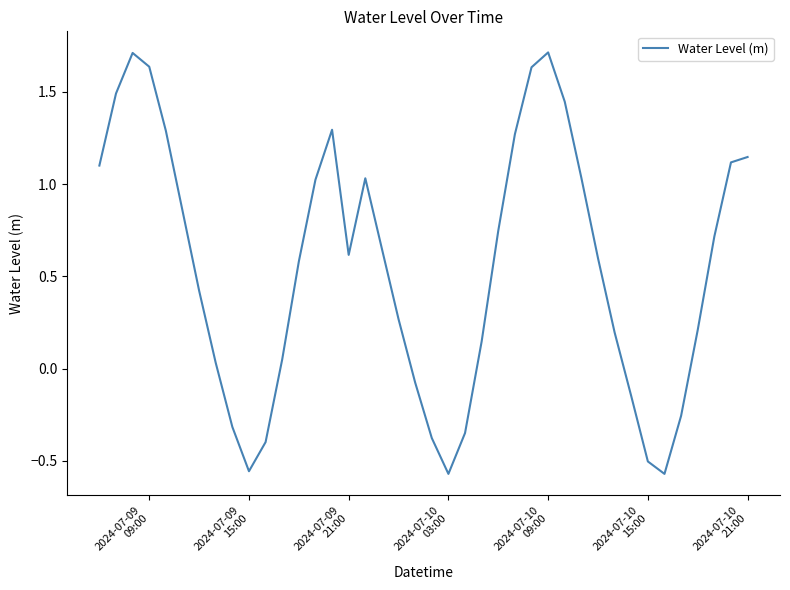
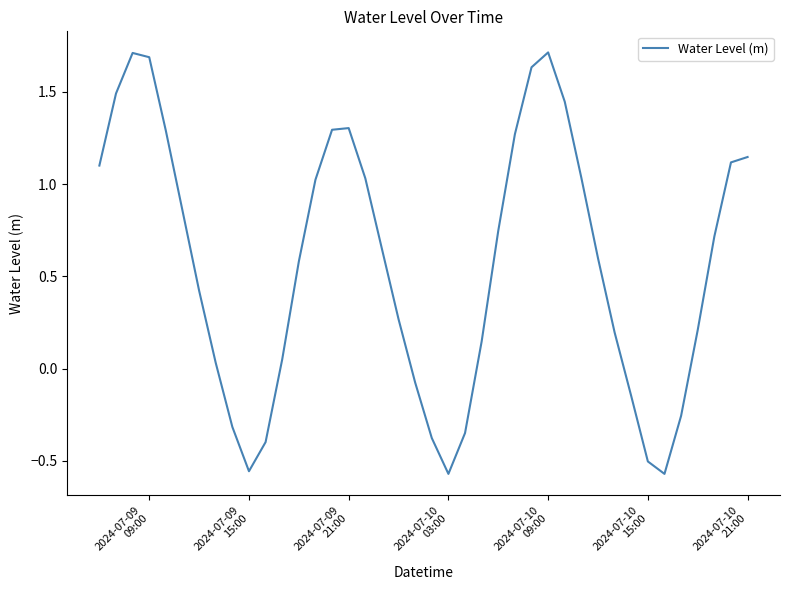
  {
-   "2024-07-09 09:00": 1.64,
+   "2024-07-09 09:00": 1.69,
    "2024-07-09 15:00": -0.56,
-   "2024-07-09 21:00": 0.62,
+   "2024-07-09 21:00": 1.30,
    "2024-07-10 03:00": -0.57,
    "2024-07-10 09:00": 1.71,
    "2024-07-10 15:00": -0.50,
    "2024-07-10 21:00": 1.15
  }
